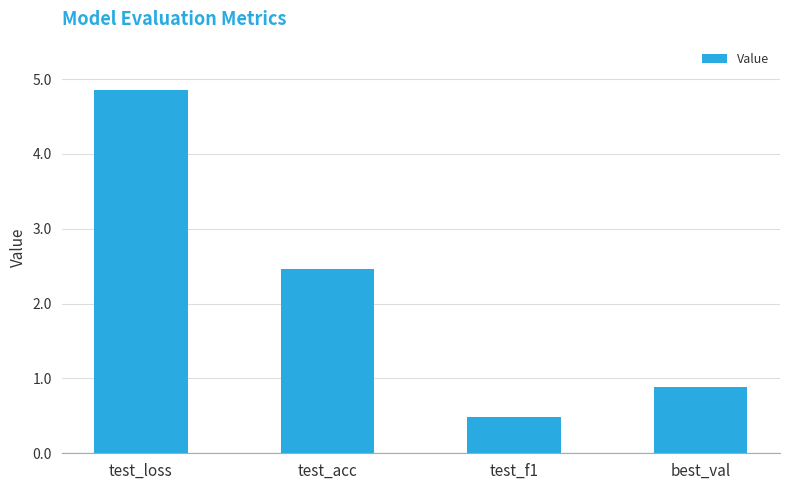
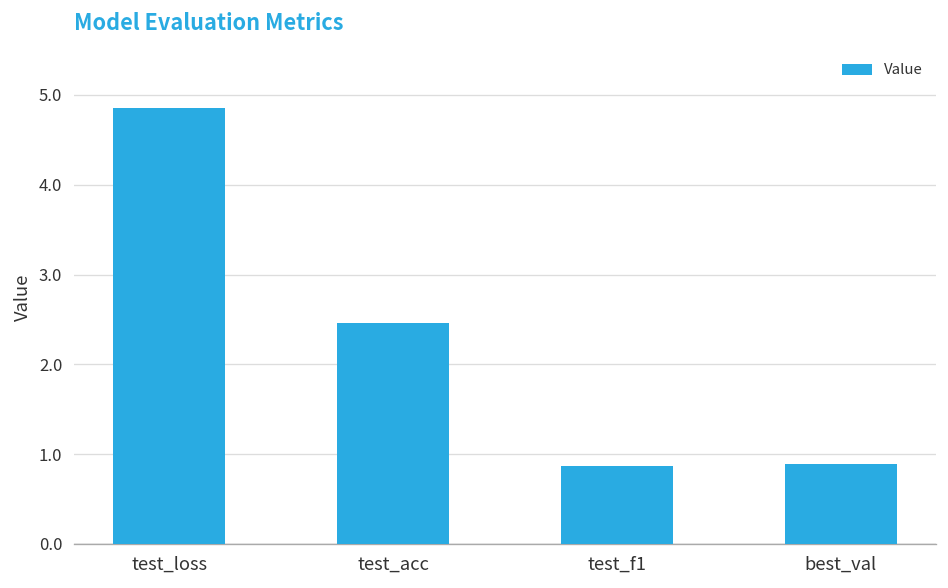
  {
    "test_loss": 4.9,
    "test_acc": 2.5,
-   "test_f1": 0.5,
+   "test_f1": 0.9,
    "best_val": 0.9
  }
